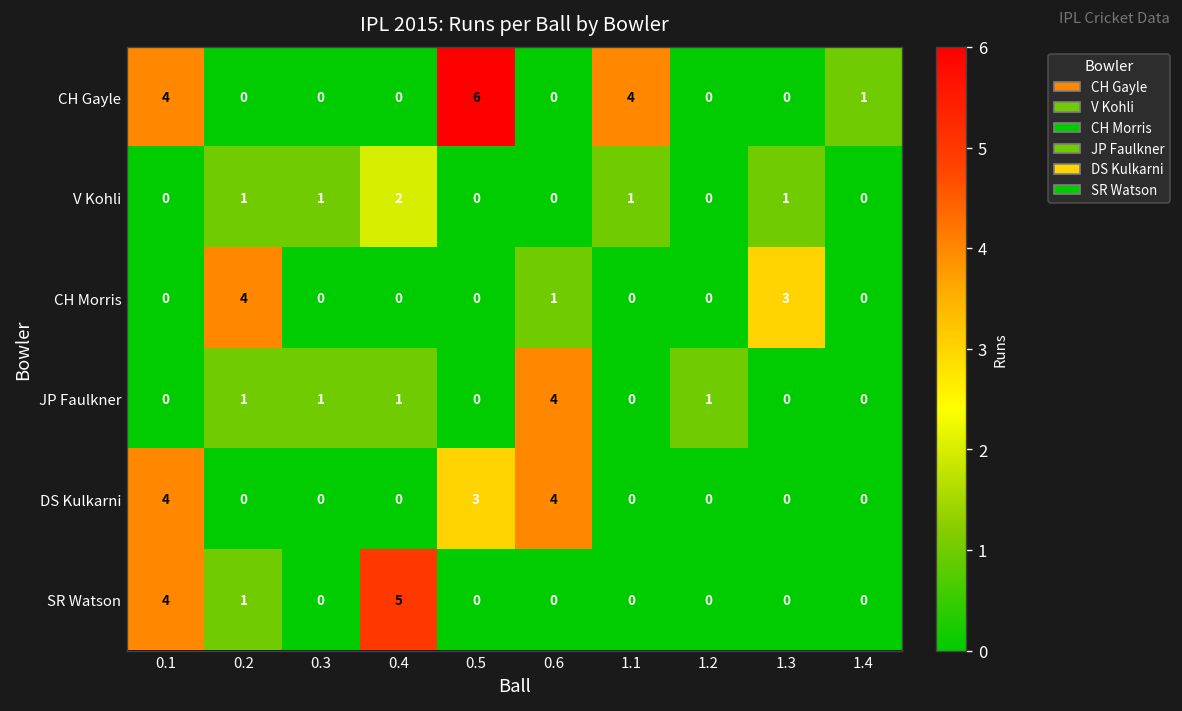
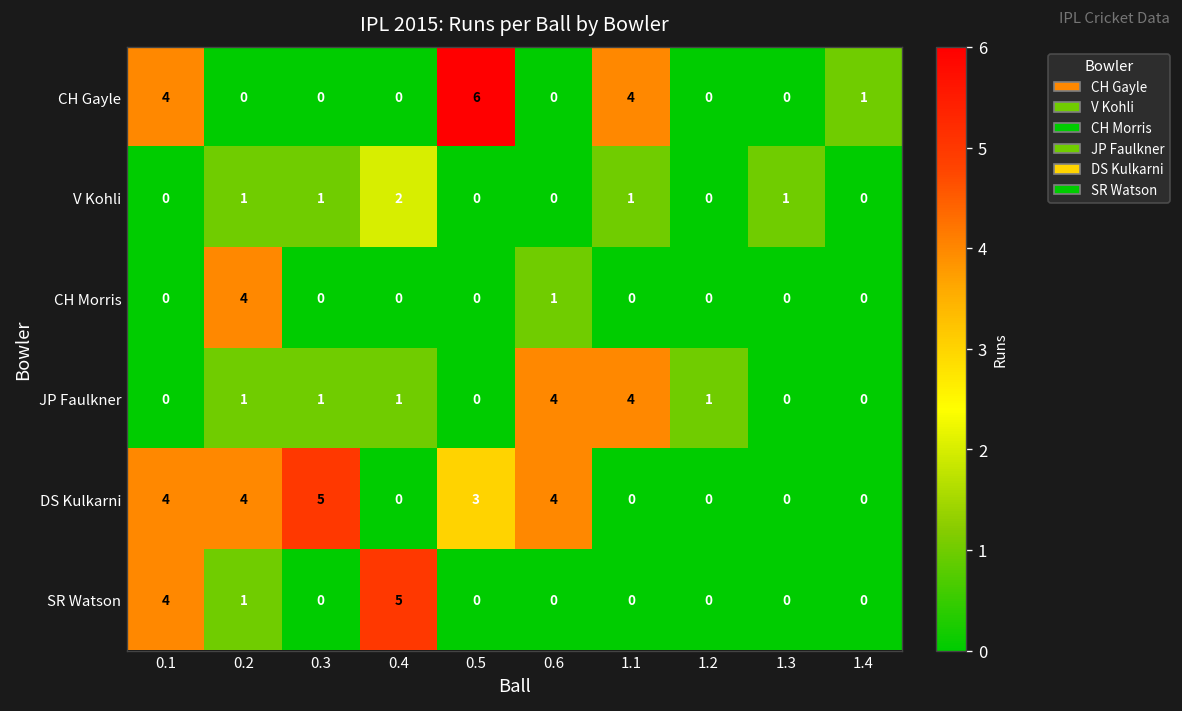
  {
    "CH Gayle": {
      "0.1": 4,
      "0.2": 0,
      "0.3": 0,
      "0.4": 0,
      "0.5": 6,
      "0.6": 0,
      "1.1": 4,
      "1.2": 0,
      "1.3": 0,
      "1.4": 1
    },
    "V Kohli": {
      "0.1": 0,
      "0.2": 1,
      "0.3": 1,
      "0.4": 2,
      "0.5": 0,
      "0.6": 0,
      "1.1": 1,
      "1.2": 0,
      "1.3": 1,
      "1.4": 0
    },
    "CH Morris": {
      "0.1": 0,
      "0.2": 4,
      "0.3": 0,
      "0.4": 0,
      "0.5": 0,
      "0.6": 1,
      "1.1": 0,
      "1.2": 0,
-     "1.3": 3,
+     "1.3": 0,
      "1.4": 0
    },
    "JP Faulkner": {
      "0.1": 0,
      "0.2": 1,
      "0.3": 1,
      "0.4": 1,
      "0.5": 0,
      "0.6": 4,
-     "1.1": 0,
+     "1.1": 4,
      "1.2": 1,
      "1.3": 0,
      "1.4": 0
    },
    "DS Kulkarni": {
      "0.1": 4,
-     "0.2": 0,
-     "0.3": 0,
+     "0.2": 4,
+     "0.3": 5,
      "0.4": 0,
      "0.5": 3,
      "0.6": 4,
      "1.1": 0,
      "1.2": 0,
      "1.3": 0,
      "1.4": 0
    },
    "SR Watson": {
      "0.1": 4,
      "0.2": 1,
      "0.3": 0,
      "0.4": 5,
      "0.5": 0,
      "0.6": 0,
      "1.1": 0,
      "1.2": 0,
      "1.3": 0,
      "1.4": 0
    }
  }
